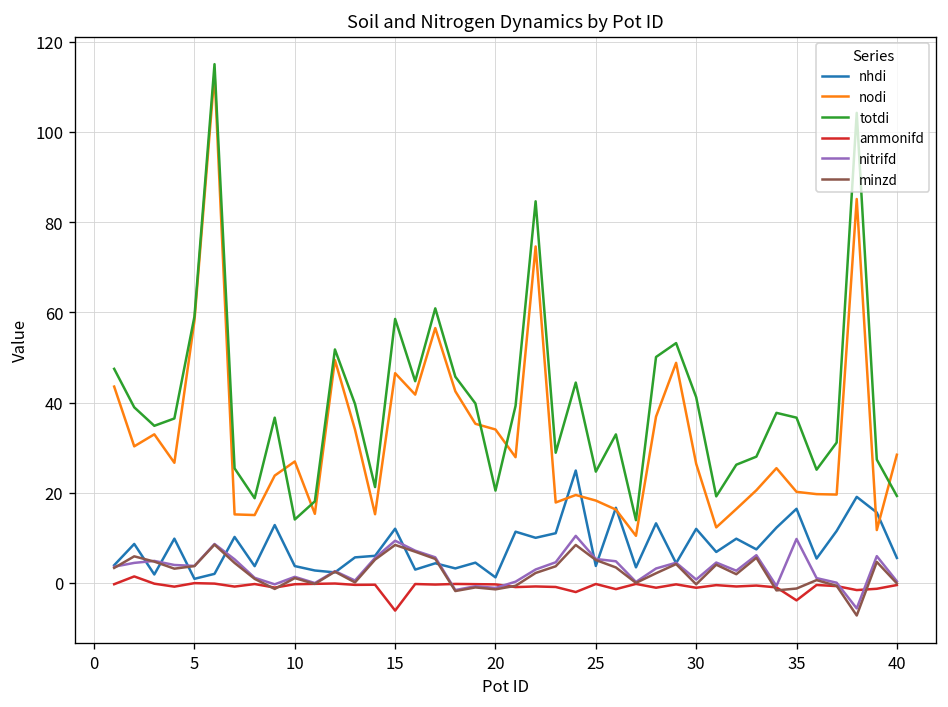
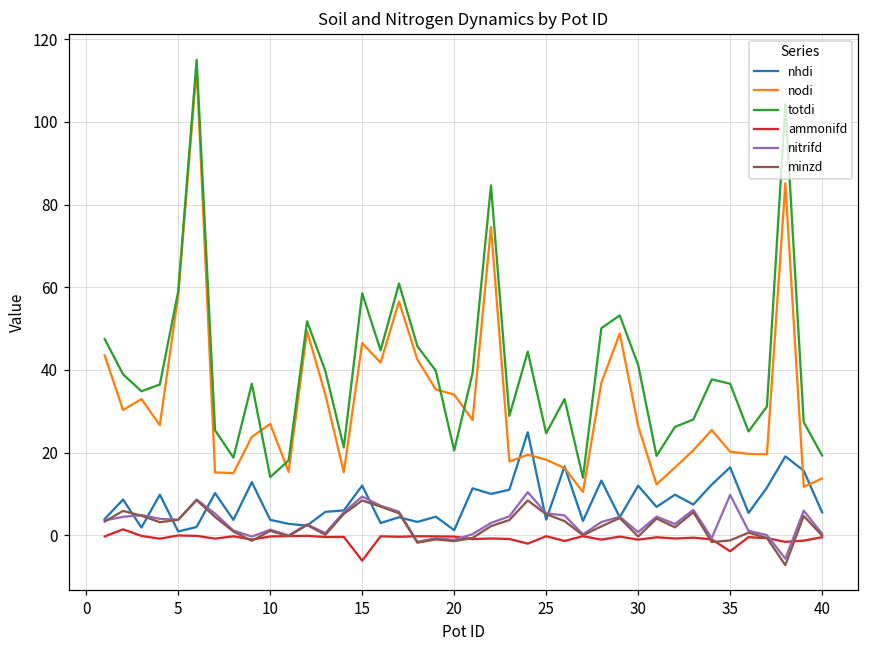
  {
    "nhdi": {
      "5": 1,
      "10": 4,
      "15": 12,
      "20": 1,
      "25": 4,
      "30": 12,
      "35": 16,
      "40": 6
    },
    "nodi": {
      "5": 58,
      "10": 27,
      "15": 47,
      "20": 34,
      "25": 18,
      "30": 26,
      "35": 20,
-     "40": 28
+     "40": 14
    },
    "totdi": {
      "5": 59,
      "10": 14,
      "15": 59,
      "20": 20,
      "25": 25,
      "30": 41,
      "35": 37,
      "40": 19
    },
    "ammonifd": {
      "5": 0,
      "10": 0,
      "15": -6,
      "20": 0,
      "25": 0,
      "30": -1,
      "35": -4
    },
    "nitrifd": {
      "15": 9,
      "30": 1,
      "35": 10
    },
    "minzd": {
      "15": 8,
      "30": 0,
      "35": -1
    }
  }
